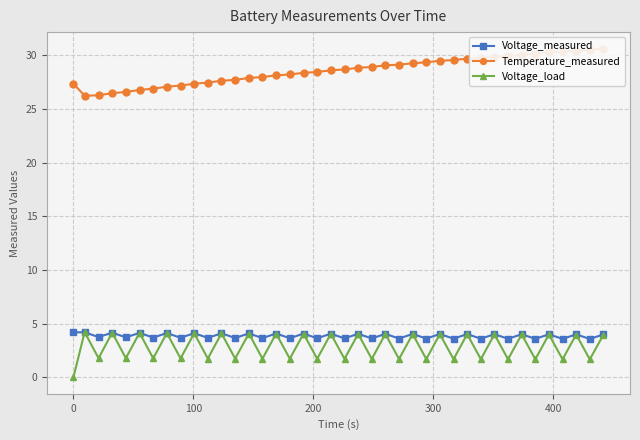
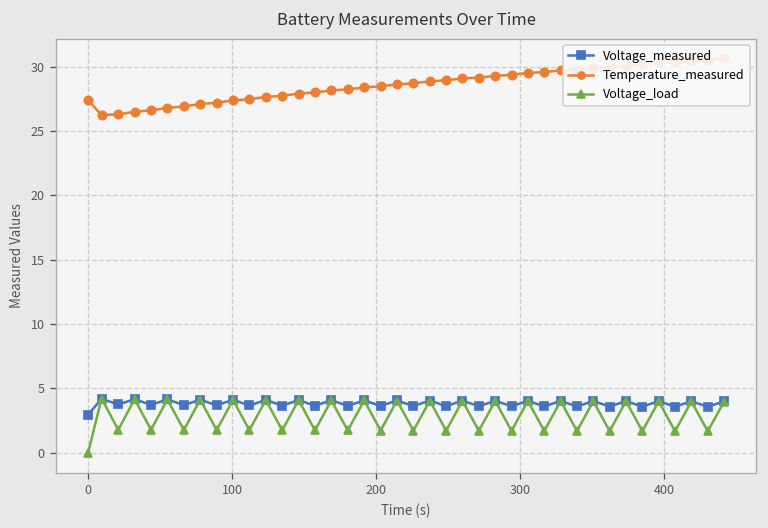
  {
    "Voltage_measured": {
-     "0": 4.2
+     "0": 3.0
    },
    "Temperature_measured": {
      "0": 27.4
    },
    "Voltage_load": {
      "0": 0.0
    }
  }
